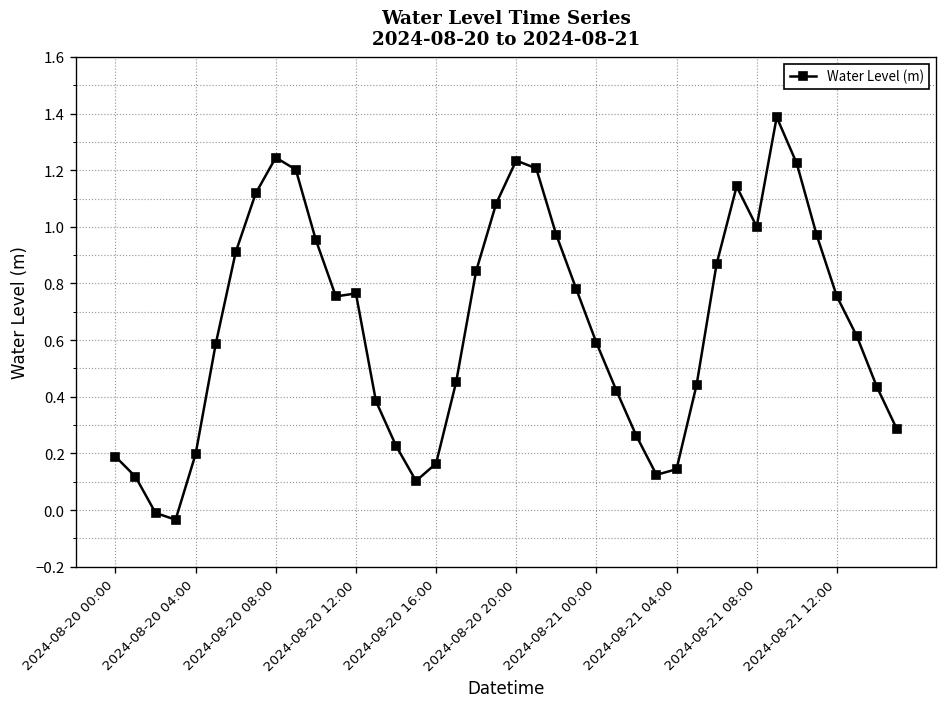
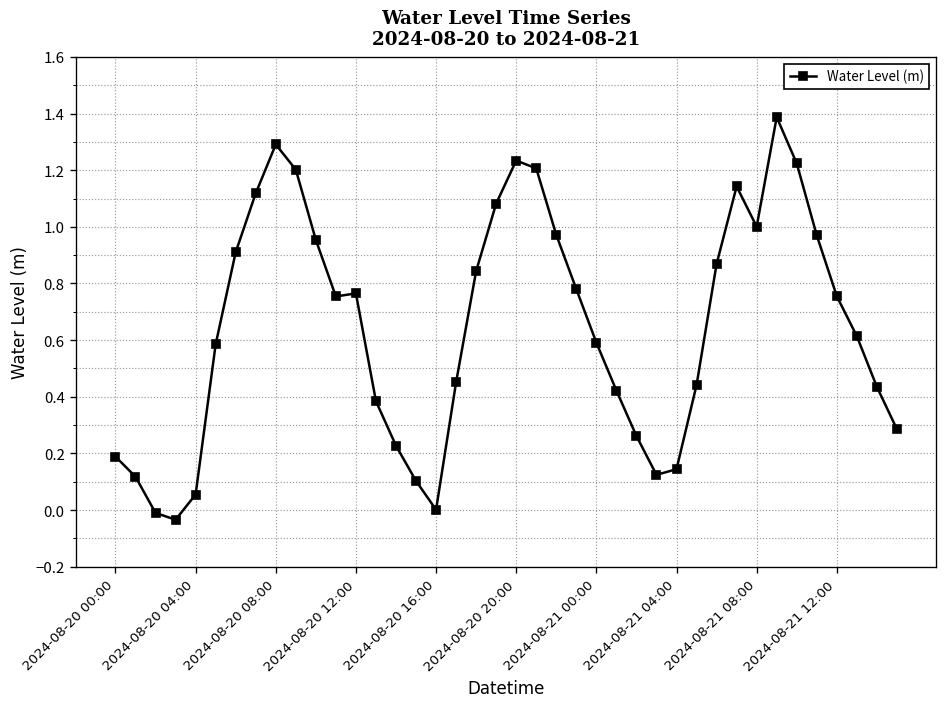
  {
    "2024-08-20 00:00": 0.19,
-   "2024-08-20 04:00": 0.20,
-   "2024-08-20 08:00": 1.24,
+   "2024-08-20 04:00": 0.05,
+   "2024-08-20 08:00": 1.29,
    "2024-08-20 12:00": 0.76,
-   "2024-08-20 16:00": 0.16,
+   "2024-08-20 16:00": 0.00,
    "2024-08-20 20:00": 1.23,
    "2024-08-21 00:00": 0.59,
    "2024-08-21 04:00": 0.14,
    "2024-08-21 08:00": 1.00,
    "2024-08-21 12:00": 0.75
  }
